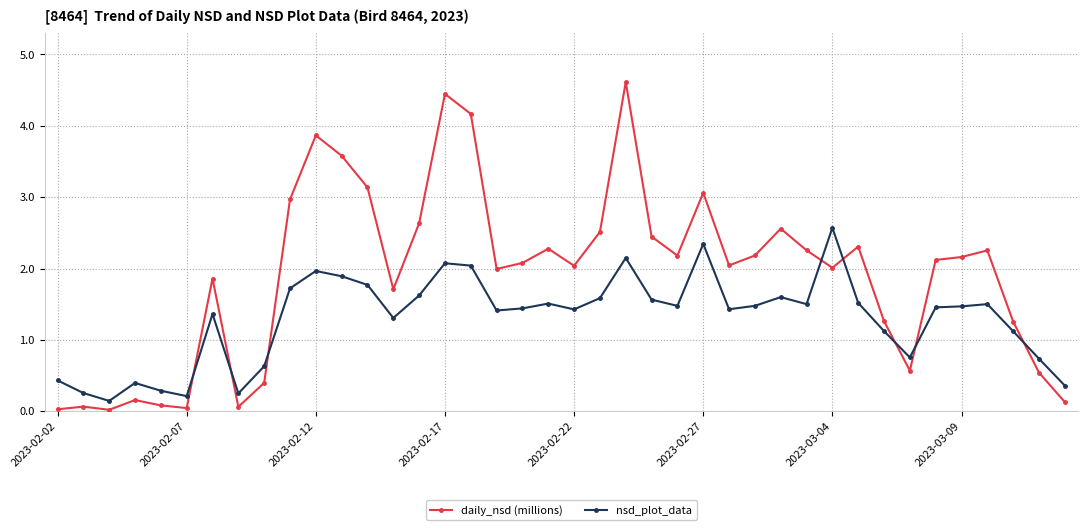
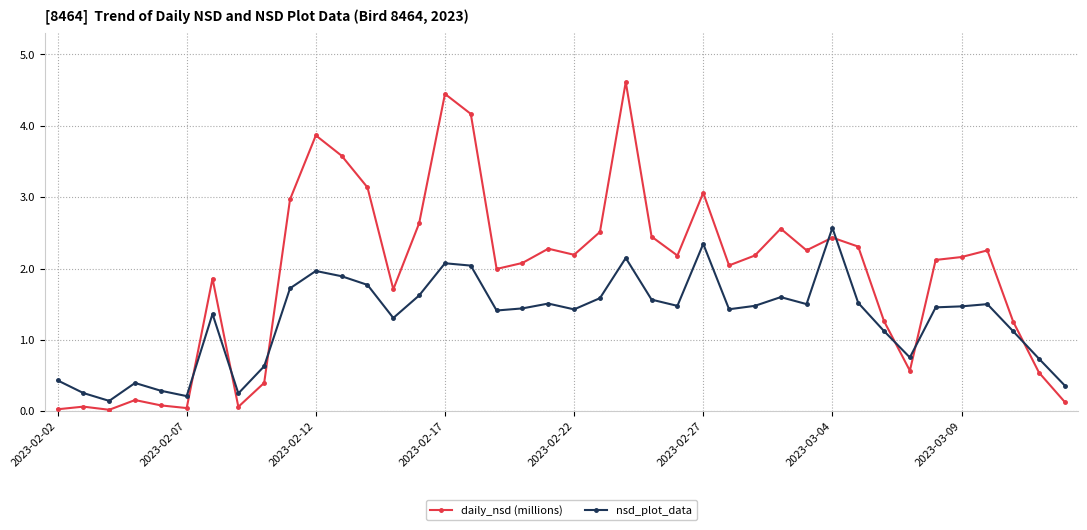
  {
    "daily_nsd (millions)": {
      "2023-02-02": 0.0,
      "2023-02-07": 0.0,
      "2023-02-12": 3.9,
      "2023-02-17": 4.4,
-     "2023-02-22": 2.0,
+     "2023-02-22": 2.2,
      "2023-02-27": 3.1,
-     "2023-03-04": 2.0,
+     "2023-03-04": 2.4,
      "2023-03-09": 2.2
    },
    "nsd_plot_data": {
      "2023-02-02": 0.4,
      "2023-02-07": 0.2,
      "2023-02-12": 2.0,
      "2023-02-17": 2.1,
      "2023-02-22": 1.4,
      "2023-02-27": 2.3,
      "2023-03-04": 2.6,
      "2023-03-09": 1.5
    }
  }
